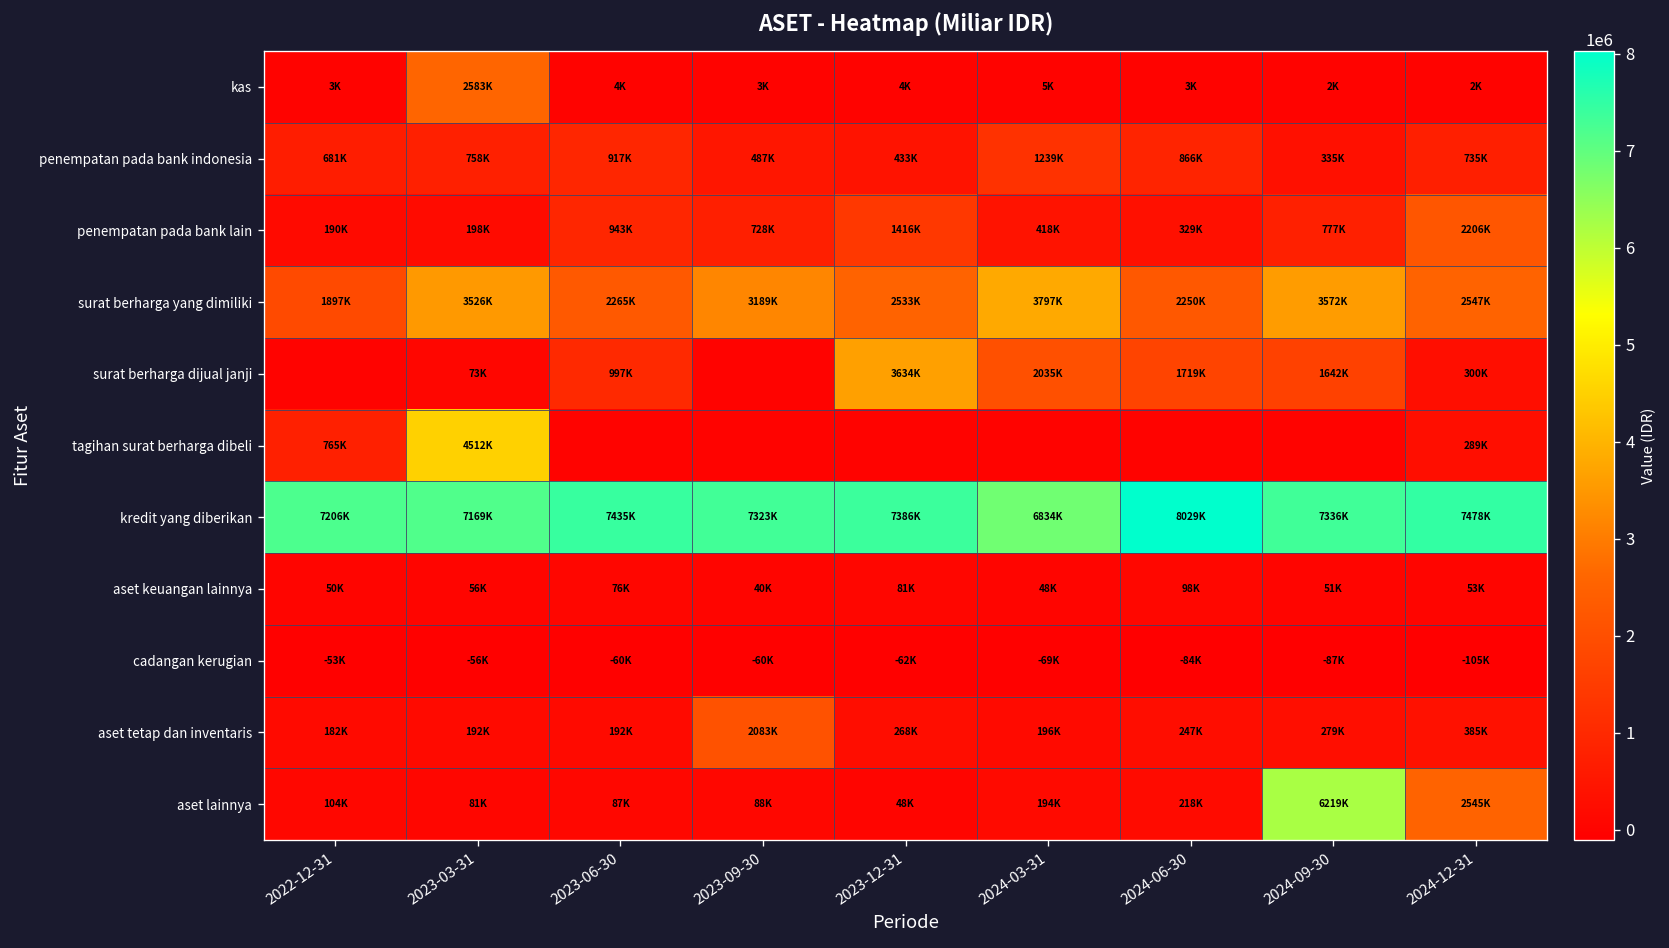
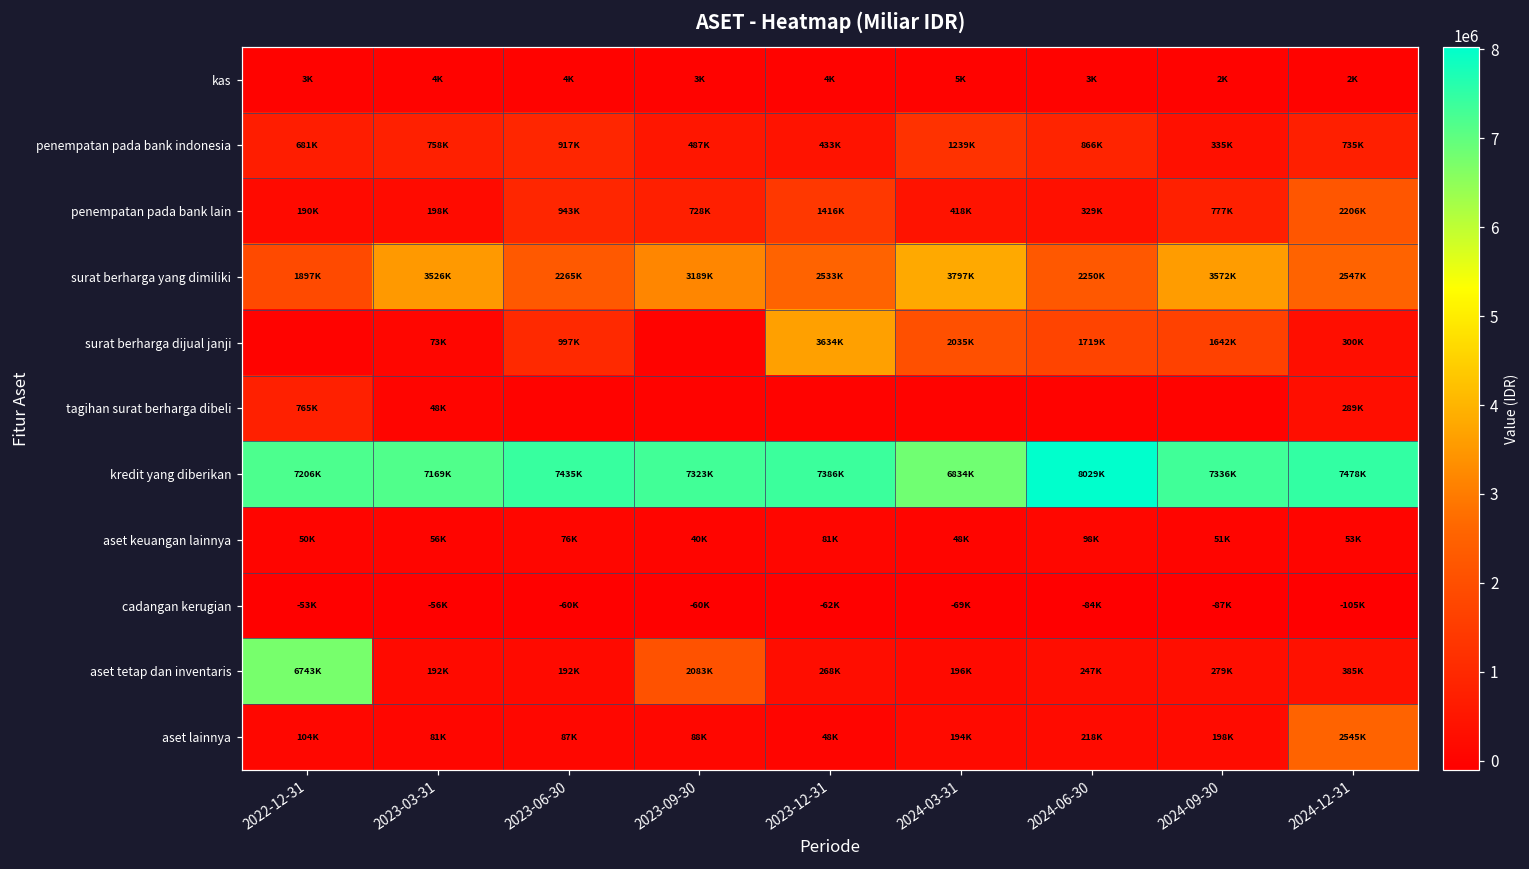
  {
    "kas": {
      "2022-12-31": "3K",
-     "2023-03-31": "2583K",
+     "2023-03-31": "4K",
      "2023-06-30": "4K",
      "2023-09-30": "3K",
      "2023-12-31": "4K",
      "2024-03-31": "5K",
      "2024-06-30": "3K",
      "2024-09-30": "2K",
      "2024-12-31": "2K"
    },
    "penempatan pada bank indonesia": {
      "2022-12-31": "681K",
      "2023-03-31": "758K",
      "2023-06-30": "917K",
      "2023-09-30": "487K",
      "2023-12-31": "433K",
      "2024-03-31": "1239K",
      "2024-06-30": "866K",
      "2024-09-30": "335K",
      "2024-12-31": "735K"
    },
    "penempatan pada bank lain": {
      "2022-12-31": "190K",
      "2023-03-31": "198K",
      "2023-06-30": "943K",
      "2023-09-30": "728K",
      "2023-12-31": "1416K",
      "2024-03-31": "418K",
      "2024-06-30": "329K",
      "2024-09-30": "777K",
      "2024-12-31": "2206K"
    },
    "surat berharga yang dimiliki": {
      "2022-12-31": "1897K",
      "2023-03-31": "3526K",
      "2023-06-30": "2265K",
      "2023-09-30": "3189K",
      "2023-12-31": "2533K",
      "2024-03-31": "3797K",
      "2024-06-30": "2250K",
      "2024-09-30": "3572K",
      "2024-12-31": "2547K"
    },
    "surat berharga dijual janji": {
      "2023-03-31": "73K",
      "2023-06-30": "997K",
      "2023-12-31": "3634K",
      "2024-03-31": "2035K",
      "2024-06-30": "1719K",
      "2024-09-30": "1642K",
      "2024-12-31": "300K"
    },
    "tagihan surat berharga dibeli": {
      "2022-12-31": "765K",
-     "2023-03-31": "4512K",
+     "2023-03-31": "48K",
      "2024-12-31": "289K"
    },
    "kredit yang diberikan": {
      "2022-12-31": "7206K",
      "2023-03-31": "7169K",
      "2023-06-30": "7435K",
      "2023-09-30": "7323K",
      "2023-12-31": "7386K",
      "2024-03-31": "6834K",
      "2024-06-30": "8029K",
      "2024-09-30": "7336K",
      "2024-12-31": "7478K"
    },
    "aset keuangan lainnya": {
      "2022-12-31": "50K",
      "2023-03-31": "56K",
      "2023-06-30": "76K",
      "2023-09-30": "40K",
      "2023-12-31": "81K",
      "2024-03-31": "48K",
      "2024-06-30": "98K",
      "2024-09-30": "51K",
      "2024-12-31": "53K"
    },
    "cadangan kerugian": {
      "2022-12-31": "-53K",
      "2023-03-31": "-56K",
      "2023-06-30": "-60K",
      "2023-09-30": "-60K",
      "2023-12-31": "-62K",
      "2024-03-31": "-69K",
      "2024-06-30": "-84K",
      "2024-09-30": "-87K",
      "2024-12-31": "-105K"
    },
    "aset tetap dan inventaris": {
-     "2022-12-31": "182K",
+     "2022-12-31": "6743K",
      "2023-03-31": "192K",
      "2023-06-30": "192K",
      "2023-09-30": "2083K",
      "2023-12-31": "268K",
      "2024-03-31": "196K",
      "2024-06-30": "247K",
      "2024-09-30": "279K",
      "2024-12-31": "385K"
    },
    "aset lainnya": {
      "2022-12-31": "104K",
      "2023-03-31": "81K",
      "2023-06-30": "87K",
      "2023-09-30": "88K",
      "2023-12-31": "48K",
      "2024-03-31": "194K",
      "2024-06-30": "218K",
-     "2024-09-30": "6219K",
+     "2024-09-30": "198K",
      "2024-12-31": "2545K"
    }
  }
